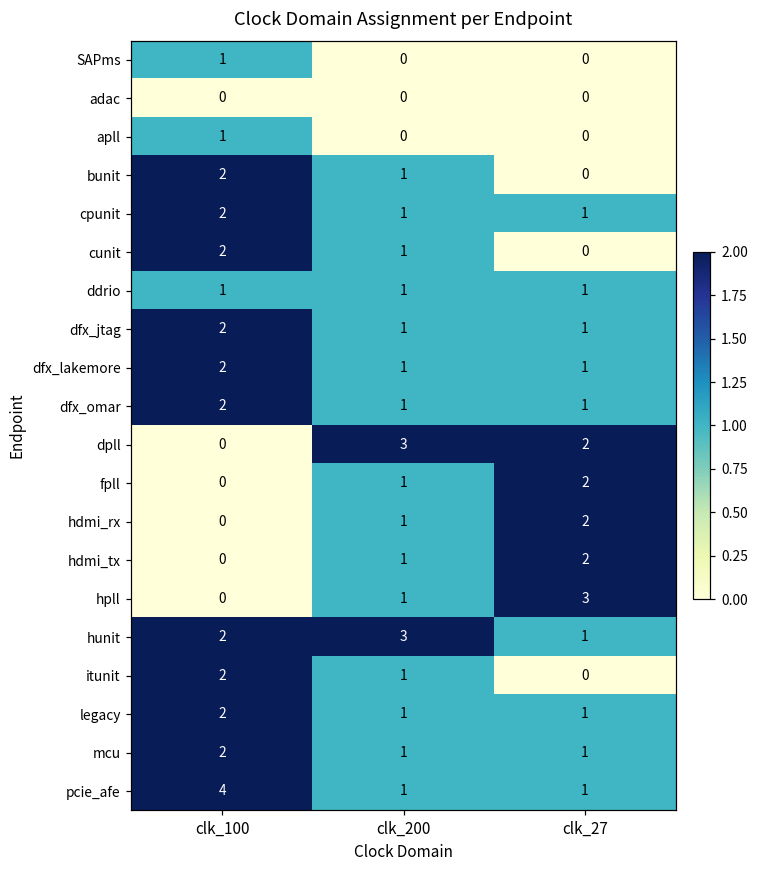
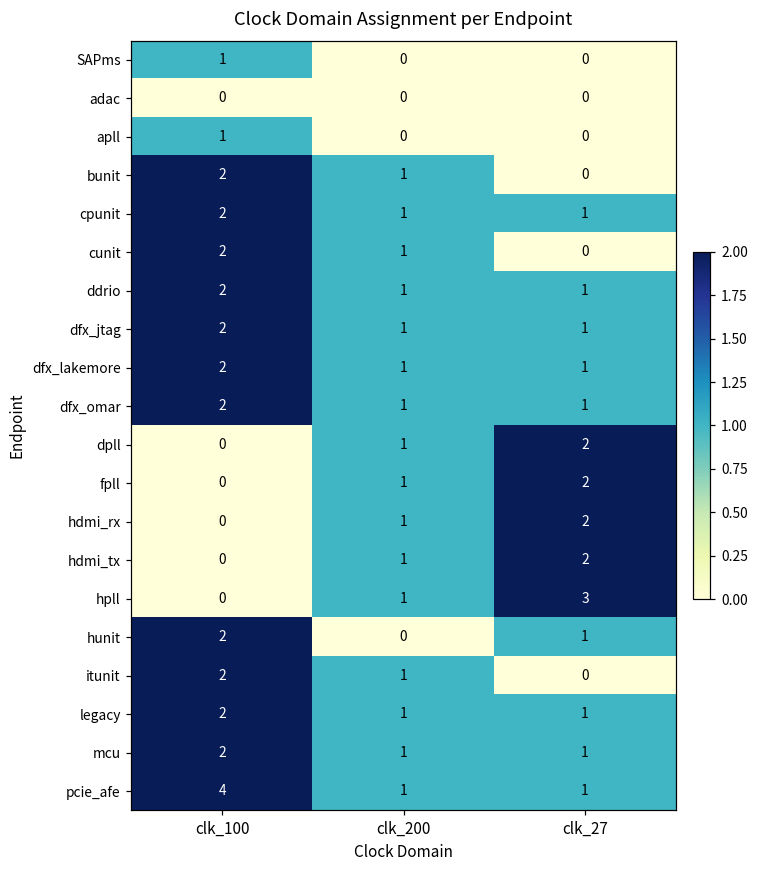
  {
    "SAPms": {
      "clk_100": 1,
      "clk_200": 0,
      "clk_27": 0
    },
    "adac": {
      "clk_100": 0,
      "clk_200": 0,
      "clk_27": 0
    },
    "apll": {
      "clk_100": 1,
      "clk_200": 0,
      "clk_27": 0
    },
    "bunit": {
      "clk_100": 2,
      "clk_200": 1,
      "clk_27": 0
    },
    "cpunit": {
      "clk_100": 2,
      "clk_200": 1,
      "clk_27": 1
    },
    "cunit": {
      "clk_100": 2,
      "clk_200": 1,
      "clk_27": 0
    },
    "ddrio": {
-     "clk_100": 1,
+     "clk_100": 2,
      "clk_200": 1,
      "clk_27": 1
    },
    "dfx_jtag": {
      "clk_100": 2,
      "clk_200": 1,
      "clk_27": 1
    },
    "dfx_lakemore": {
      "clk_100": 2,
      "clk_200": 1,
      "clk_27": 1
    },
    "dfx_omar": {
      "clk_100": 2,
      "clk_200": 1,
      "clk_27": 1
    },
    "dpll": {
      "clk_100": 0,
-     "clk_200": 3,
+     "clk_200": 1,
      "clk_27": 2
    },
    "fpll": {
      "clk_100": 0,
      "clk_200": 1,
      "clk_27": 2
    },
    "hdmi_rx": {
      "clk_100": 0,
      "clk_200": 1,
      "clk_27": 2
    },
    "hdmi_tx": {
      "clk_100": 0,
      "clk_200": 1,
      "clk_27": 2
    },
    "hpll": {
      "clk_100": 0,
      "clk_200": 1,
      "clk_27": 3
    },
    "hunit": {
      "clk_100": 2,
-     "clk_200": 3,
+     "clk_200": 0,
      "clk_27": 1
    },
    "itunit": {
      "clk_100": 2,
      "clk_200": 1,
      "clk_27": 0
    },
    "legacy": {
      "clk_100": 2,
      "clk_200": 1,
      "clk_27": 1
    },
    "mcu": {
      "clk_100": 2,
      "clk_200": 1,
      "clk_27": 1
    },
    "pcie_afe": {
      "clk_100": 4,
      "clk_200": 1,
      "clk_27": 1
    }
  }
